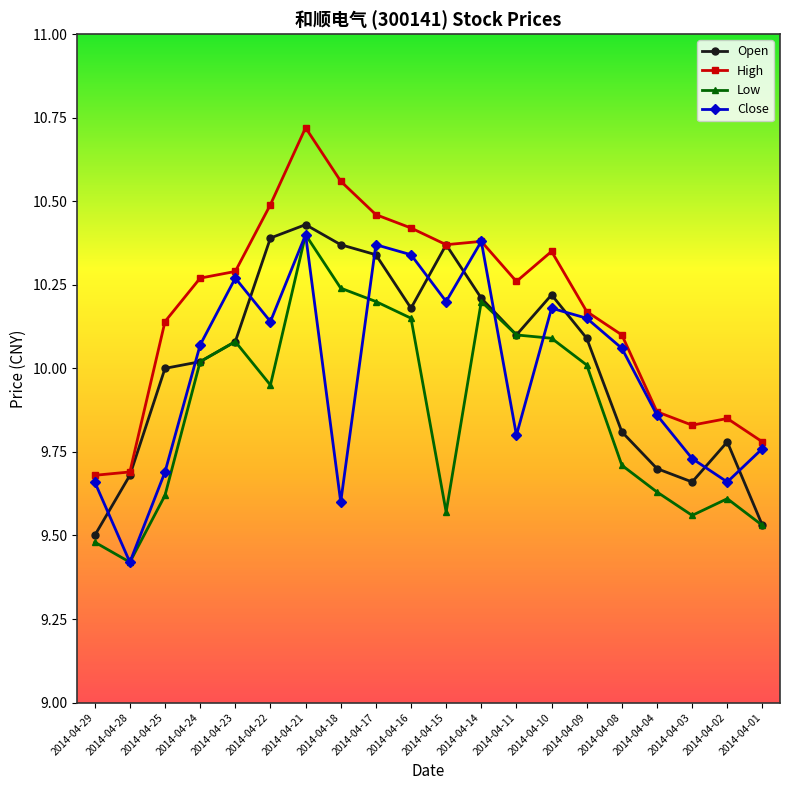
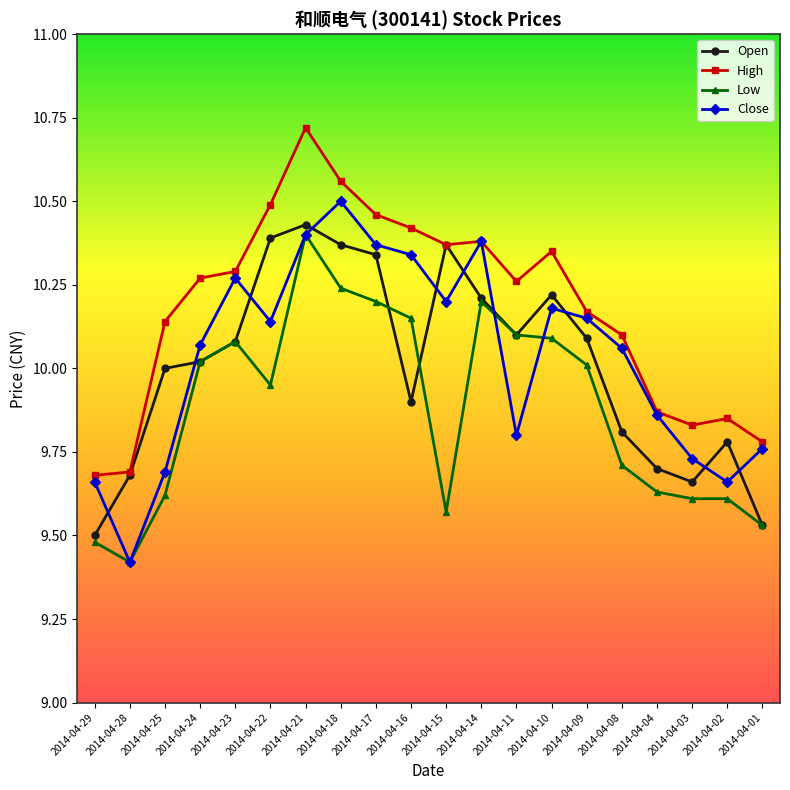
  {
    "Open": {
      "2014-04-29": 9.50,
      "2014-04-28": 9.68,
      "2014-04-25": 10.00,
      "2014-04-22": 10.39,
      "2014-04-21": 10.43,
      "2014-04-18": 10.37,
      "2014-04-17": 10.34,
-     "2014-04-16": 10.18,
+     "2014-04-16": 9.90,
      "2014-04-14": 10.21,
      "2014-04-10": 10.22,
      "2014-04-09": 10.09,
      "2014-04-08": 9.81,
      "2014-04-04": 9.70,
      "2014-04-03": 9.66,
      "2014-04-02": 9.78
    },
    "High": {
      "2014-04-29": 9.68,
      "2014-04-28": 9.69,
      "2014-04-25": 10.14,
      "2014-04-24": 10.27,
      "2014-04-23": 10.29,
      "2014-04-22": 10.49,
      "2014-04-21": 10.72,
      "2014-04-18": 10.56,
      "2014-04-17": 10.46,
      "2014-04-16": 10.42,
      "2014-04-11": 10.26,
      "2014-04-10": 10.35,
      "2014-04-09": 10.17,
      "2014-04-08": 10.10,
      "2014-04-04": 9.87,
      "2014-04-03": 9.83,
      "2014-04-02": 9.85,
      "2014-04-01": 9.78
    },
    "Low": {
      "2014-04-29": 9.48,
      "2014-04-25": 9.62,
      "2014-04-22": 9.95,
      "2014-04-18": 10.24,
      "2014-04-17": 10.20,
      "2014-04-16": 10.15,
      "2014-04-15": 9.57,
      "2014-04-14": 10.20,
      "2014-04-10": 10.09,
      "2014-04-09": 10.01,
      "2014-04-08": 9.71,
      "2014-04-04": 9.63,
-     "2014-04-03": 9.56,
+     "2014-04-03": 9.61,
      "2014-04-02": 9.61
    },
    "Close": {
      "2014-04-29": 9.66,
      "2014-04-25": 9.69,
      "2014-04-24": 10.07,
      "2014-04-23": 10.27,
      "2014-04-22": 10.14,
-     "2014-04-18": 9.6,
+     "2014-04-18": 10.5,
      "2014-04-17": 10.37,
      "2014-04-16": 10.34,
      "2014-04-15": 10.2,
      "2014-04-11": 9.8,
      "2014-04-10": 10.18,
      "2014-04-09": 10.15,
      "2014-04-08": 10.06,
      "2014-04-04": 9.86,
      "2014-04-03": 9.73,
      "2014-04-02": 9.66,
      "2014-04-01": 9.76
    }
  }
